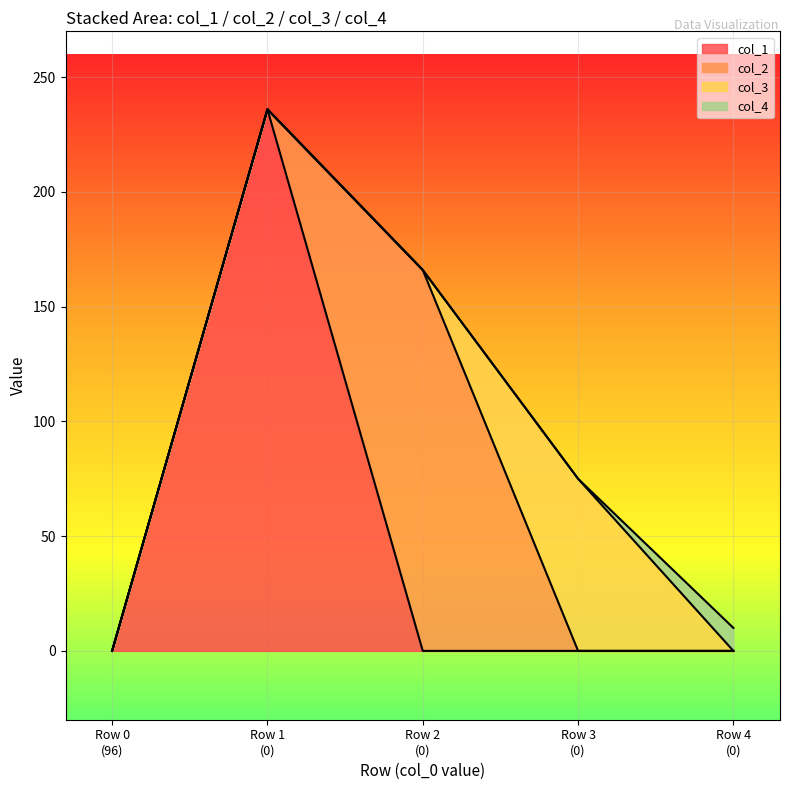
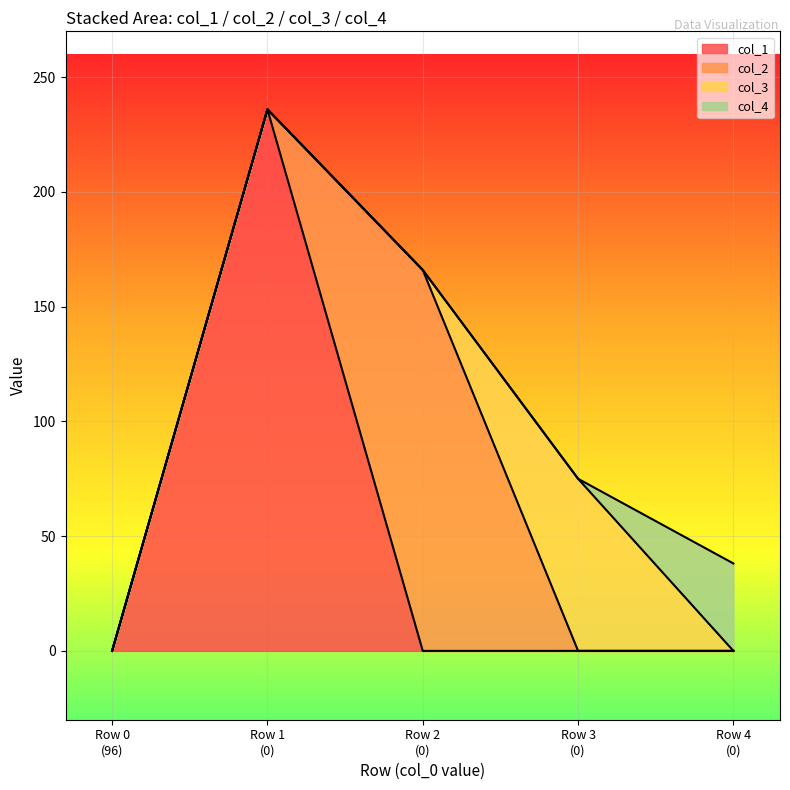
  {
    "col_1": {
      "Row 2 (0)": 0
    },
    "col_4": {
-     "Row 4 (0)": 10
+     "Row 4 (0)": 38
    }
  }
